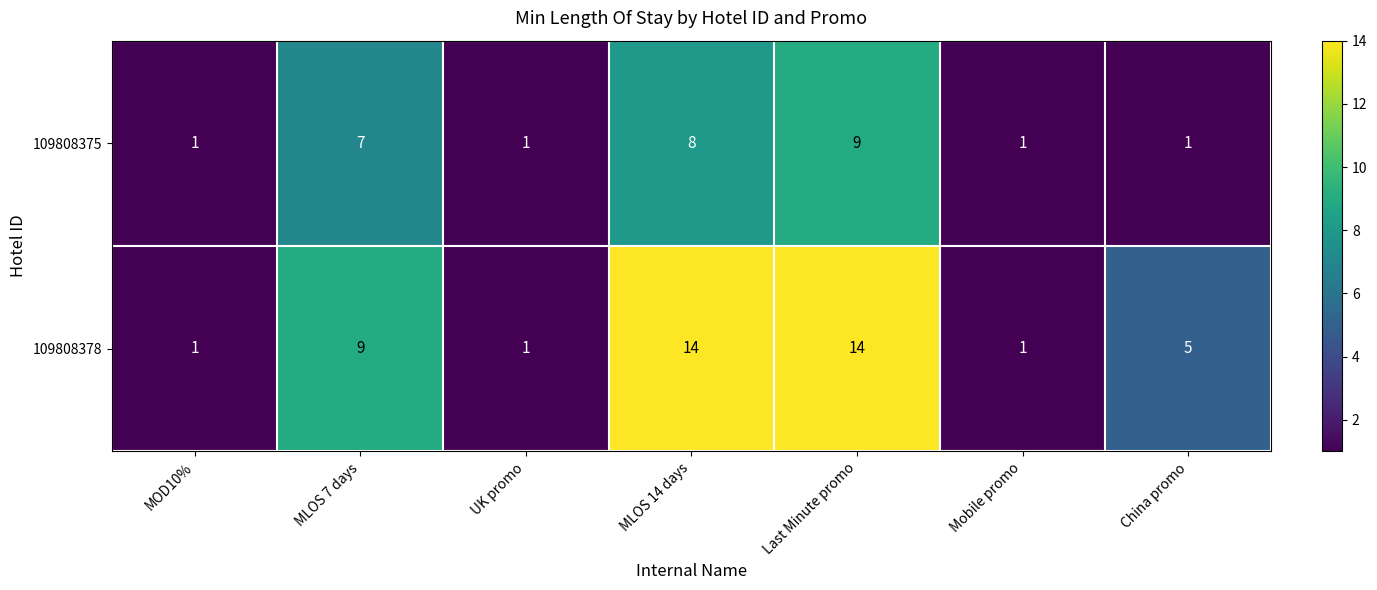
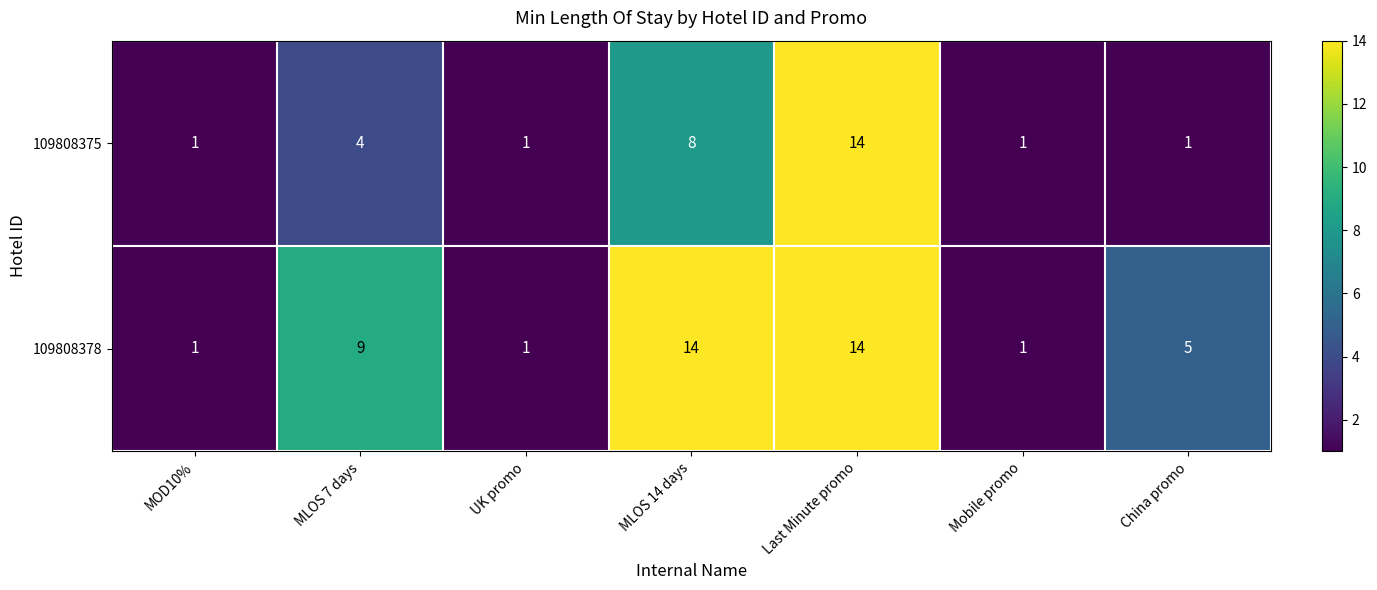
  {
    "109808375": {
      "MOD10%": 1,
-     "MLOS 7 days": 7,
+     "MLOS 7 days": 4,
      "UK promo": 1,
      "MLOS 14 days": 8,
-     "Last Minute promo": 9,
+     "Last Minute promo": 14,
      "Mobile promo": 1,
      "China promo": 1
    },
    "109808378": {
      "MOD10%": 1,
      "MLOS 7 days": 9,
      "UK promo": 1,
      "MLOS 14 days": 14,
      "Last Minute promo": 14,
      "Mobile promo": 1,
      "China promo": 5
    }
  }
